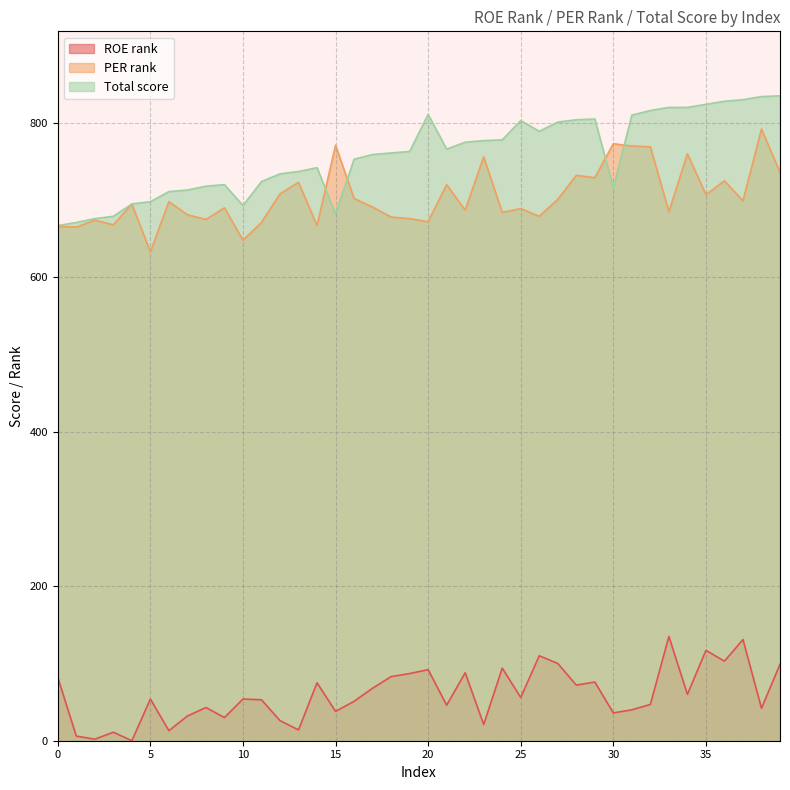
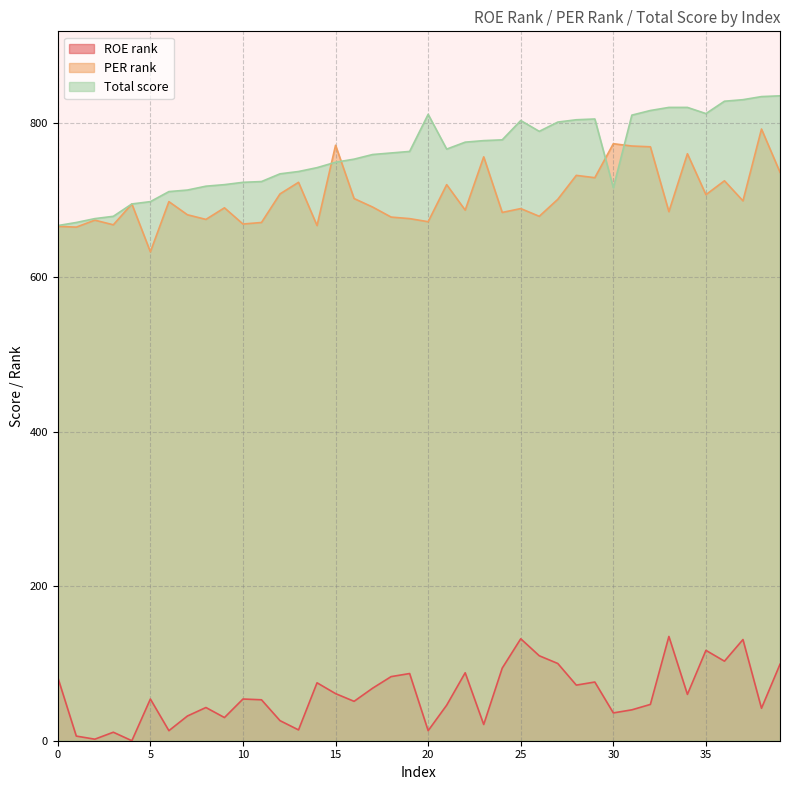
  {
    "ROE rank": {
      "0": 80,
      "5": 50,
      "10": 50,
-     "15": 40,
-     "20": 90,
-     "25": 60,
+     "15": 60,
+     "20": 10,
+     "25": 130,
      "30": 40,
      "35": 120
    },
    "PER rank": {
      "5": 630,
-     "10": 650,
+     "10": 670,
      "15": 770,
      "20": 670,
      "25": 690,
      "30": 770,
      "35": 710
    },
    "Total score": {
      "5": 700,
-     "10": 690,
-     "15": 680,
+     "10": 720,
+     "15": 750,
      "20": 810,
      "25": 800,
      "30": 720,
-     "35": 820
+     "35": 810
    }
  }
